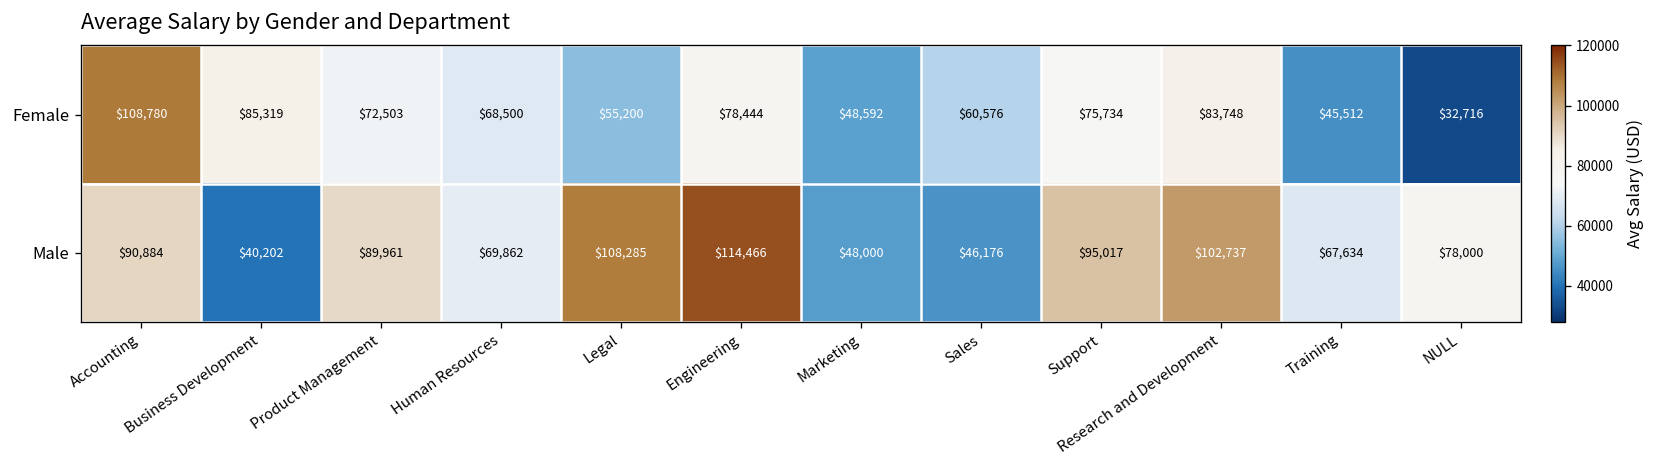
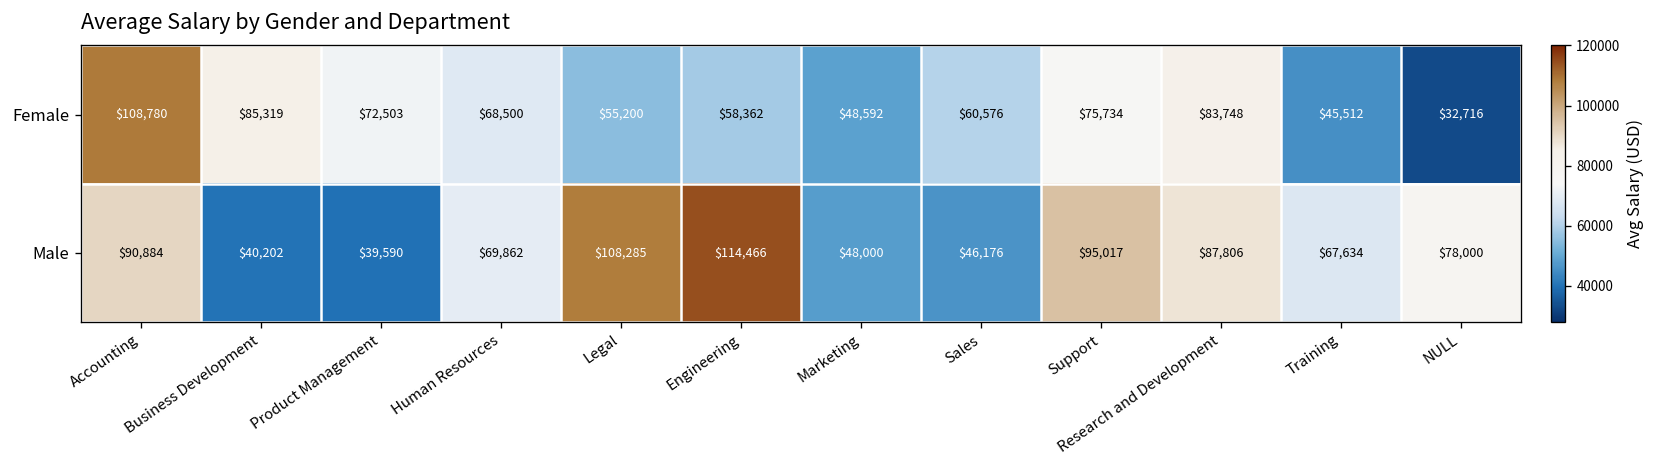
  {
    "Female": {
      "Accounting": "$108,780",
      "Business Development": "$85,319",
      "Product Management": "$72,503",
      "Human Resources": "$68,500",
      "Legal": "$55,200",
-     "Engineering": "$78,444",
+     "Engineering": "$58,362",
      "Marketing": "$48,592",
      "Sales": "$60,576",
      "Support": "$75,734",
      "Research and Development": "$83,748",
      "Training": "$45,512",
      "NULL": "$32,716"
    },
    "Male": {
      "Accounting": "$90,884",
      "Business Development": "$40,202",
-     "Product Management": "$89,961",
+     "Product Management": "$39,590",
      "Human Resources": "$69,862",
      "Legal": "$108,285",
      "Engineering": "$114,466",
      "Marketing": "$48,000",
      "Sales": "$46,176",
      "Support": "$95,017",
-     "Research and Development": "$102,737",
+     "Research and Development": "$87,806",
      "Training": "$67,634",
      "NULL": "$78,000"
    }
  }
